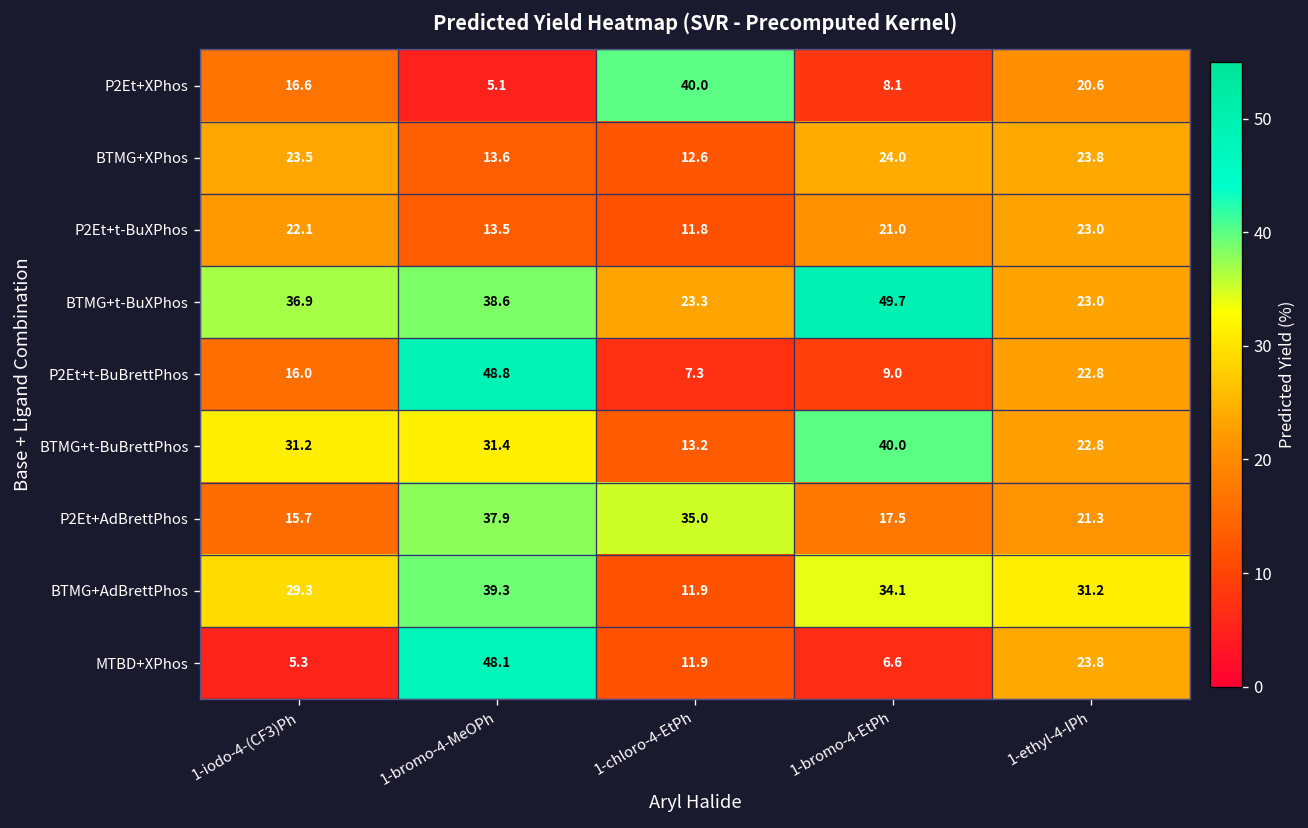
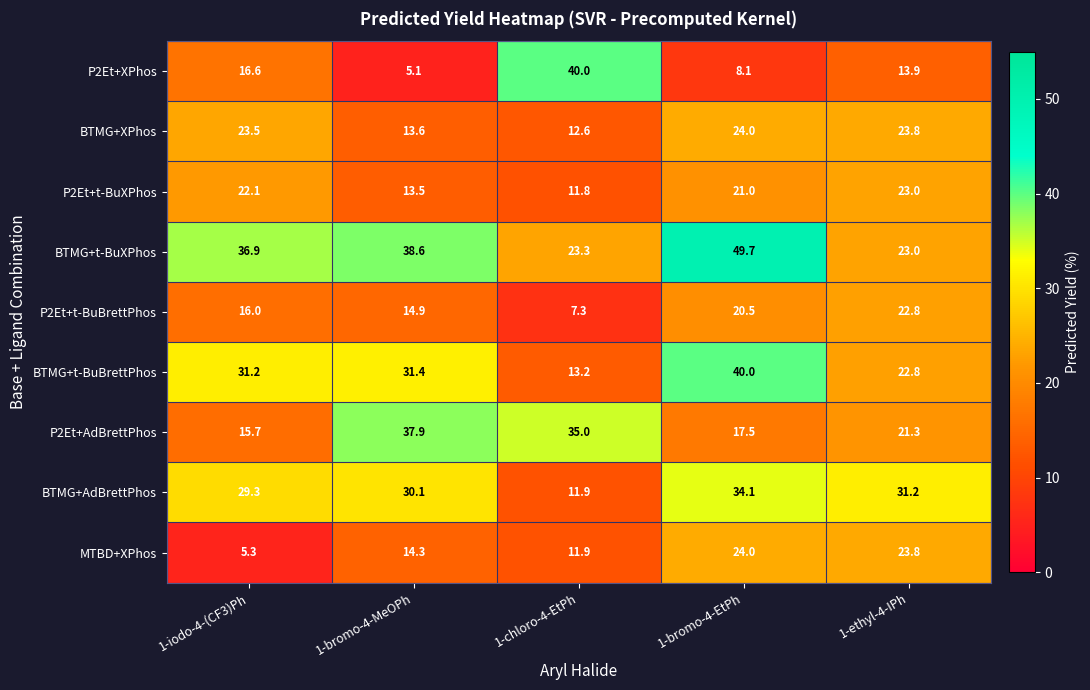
  {
    "P2Et+XPhos": {
      "1-iodo-4-(CF3)Ph": 16.6,
      "1-bromo-4-MeOPh": 5.1,
      "1-chloro-4-EtPh": 40.0,
      "1-bromo-4-EtPh": 8.1,
-     "1-ethyl-4-IPh": 20.6
+     "1-ethyl-4-IPh": 13.9
    },
    "BTMG+XPhos": {
      "1-iodo-4-(CF3)Ph": 23.5,
      "1-bromo-4-MeOPh": 13.6,
      "1-chloro-4-EtPh": 12.6,
      "1-bromo-4-EtPh": 24.0,
      "1-ethyl-4-IPh": 23.8
    },
    "P2Et+t-BuXPhos": {
      "1-iodo-4-(CF3)Ph": 22.1,
      "1-bromo-4-MeOPh": 13.5,
      "1-chloro-4-EtPh": 11.8,
      "1-bromo-4-EtPh": 21.0,
      "1-ethyl-4-IPh": 23.0
    },
    "BTMG+t-BuXPhos": {
      "1-iodo-4-(CF3)Ph": 36.9,
      "1-bromo-4-MeOPh": 38.6,
      "1-chloro-4-EtPh": 23.3,
      "1-bromo-4-EtPh": 49.7,
      "1-ethyl-4-IPh": 23.0
    },
    "P2Et+t-BuBrettPhos": {
      "1-iodo-4-(CF3)Ph": 16.0,
-     "1-bromo-4-MeOPh": 48.8,
+     "1-bromo-4-MeOPh": 14.9,
      "1-chloro-4-EtPh": 7.3,
-     "1-bromo-4-EtPh": 9.0,
+     "1-bromo-4-EtPh": 20.5,
      "1-ethyl-4-IPh": 22.8
    },
    "BTMG+t-BuBrettPhos": {
      "1-iodo-4-(CF3)Ph": 31.2,
      "1-bromo-4-MeOPh": 31.4,
      "1-chloro-4-EtPh": 13.2,
      "1-bromo-4-EtPh": 40.0,
      "1-ethyl-4-IPh": 22.8
    },
    "P2Et+AdBrettPhos": {
      "1-iodo-4-(CF3)Ph": 15.7,
      "1-bromo-4-MeOPh": 37.9,
      "1-chloro-4-EtPh": 35.0,
      "1-bromo-4-EtPh": 17.5,
      "1-ethyl-4-IPh": 21.3
    },
    "BTMG+AdBrettPhos": {
      "1-iodo-4-(CF3)Ph": 29.3,
-     "1-bromo-4-MeOPh": 39.3,
+     "1-bromo-4-MeOPh": 30.1,
      "1-chloro-4-EtPh": 11.9,
      "1-bromo-4-EtPh": 34.1,
      "1-ethyl-4-IPh": 31.2
    },
    "MTBD+XPhos": {
      "1-iodo-4-(CF3)Ph": 5.3,
-     "1-bromo-4-MeOPh": 48.1,
+     "1-bromo-4-MeOPh": 14.3,
      "1-chloro-4-EtPh": 11.9,
-     "1-bromo-4-EtPh": 6.6,
+     "1-bromo-4-EtPh": 24.0,
      "1-ethyl-4-IPh": 23.8
    }
  }
